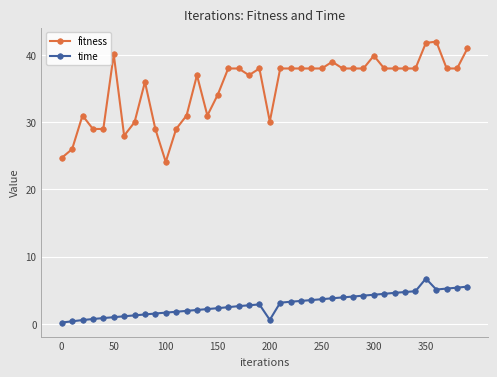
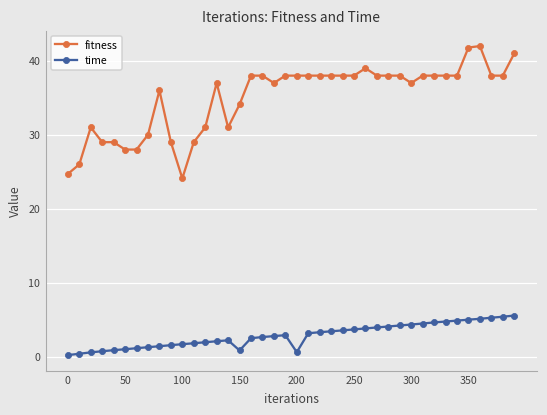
  {
    "fitness": {
      "0": 25,
-     "50": 40,
+     "50": 28,
      "100": 24,
      "150": 34,
-     "200": 30,
+     "200": 38,
      "250": 38,
-     "300": 40,
+     "300": 37,
      "350": 42
    },
    "time": {
      "0": 0,
      "50": 1,
      "100": 2,
-     "150": 2,
+     "150": 1,
      "200": 1,
      "250": 4,
      "300": 4,
-     "350": 7
+     "350": 5
    }
  }
